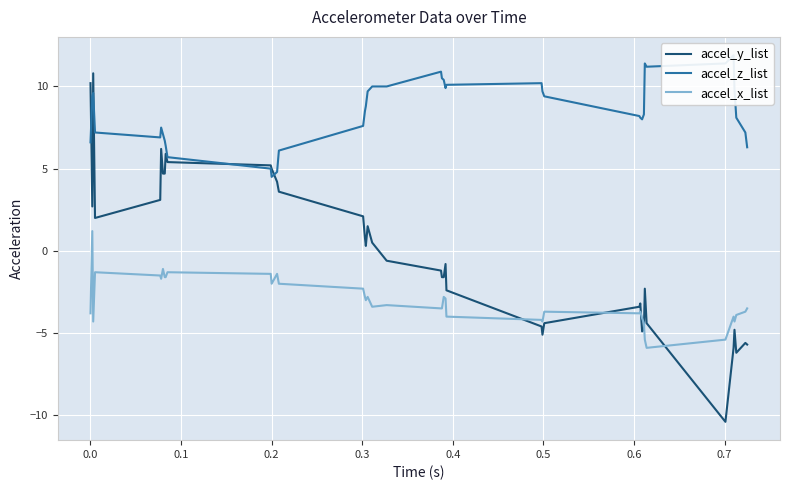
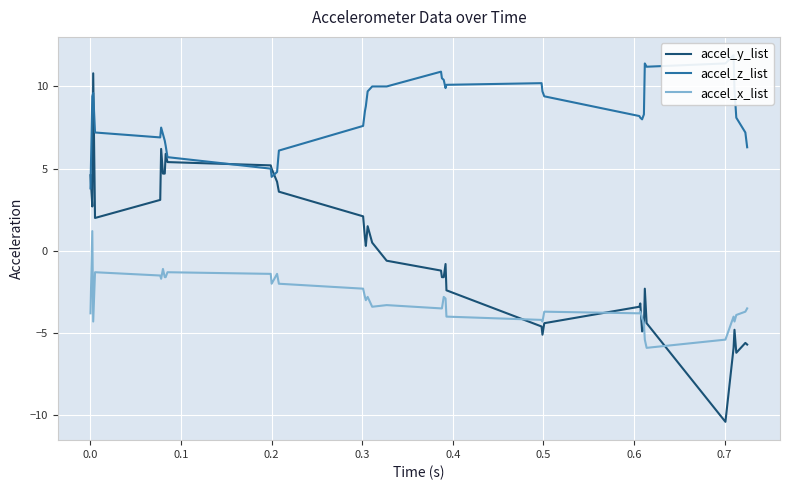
  {
    "accel_y_list": {
-     "0.0": 10.2
+     "0.0": 4.6
    },
    "accel_z_list": {
-     "0.0": 6.6,
+     "0.0": 3.8,
      "0.2": 4.5
    },
    "accel_x_list": {
      "0.0": -3.8,
      "0.2": -2.0
    }
  }
